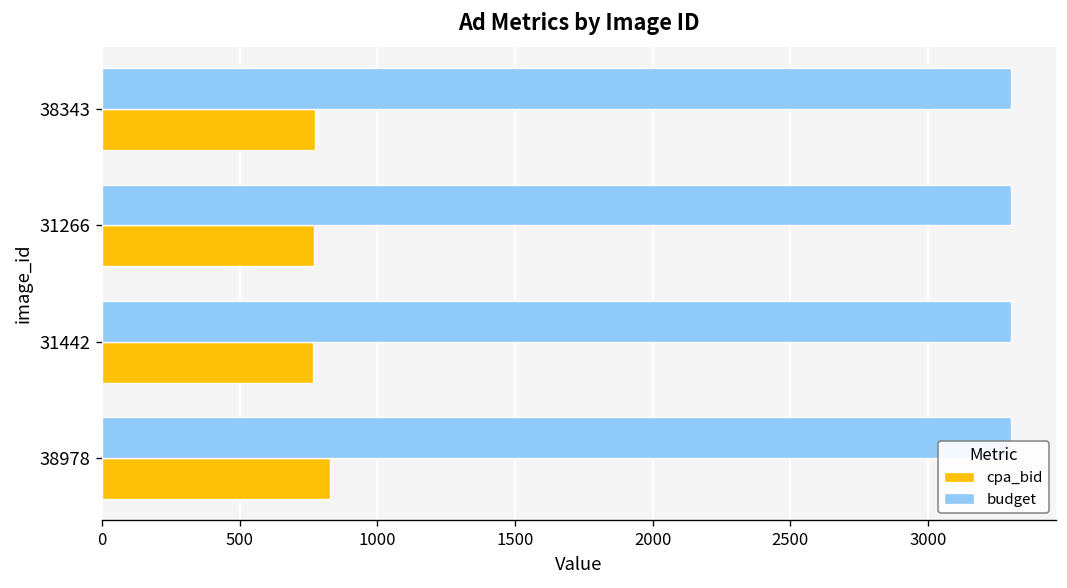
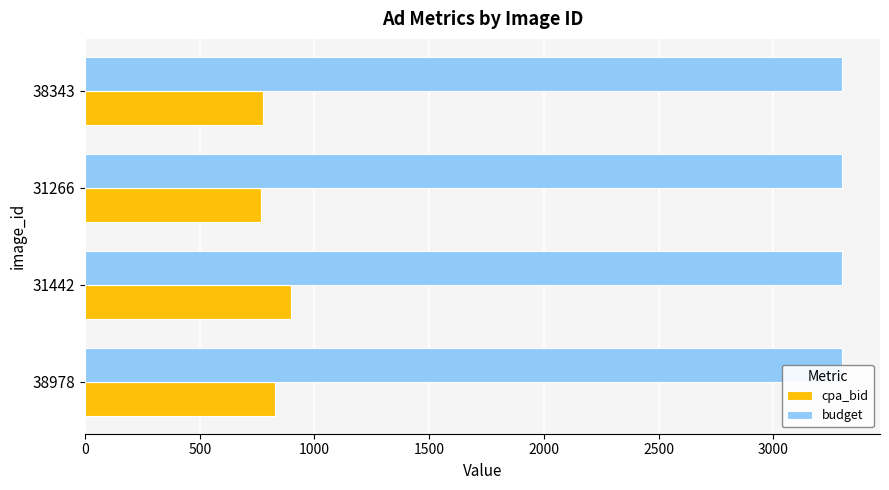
  {
    "cpa_bid": {
      "38343": 780,
      "31266": 770,
-     "31442": 770,
+     "31442": 900,
      "38978": 830
    },
    "budget": {
      "38343": 3300,
      "31266": 3300,
      "31442": 3300,
      "38978": 3300
    }
  }
